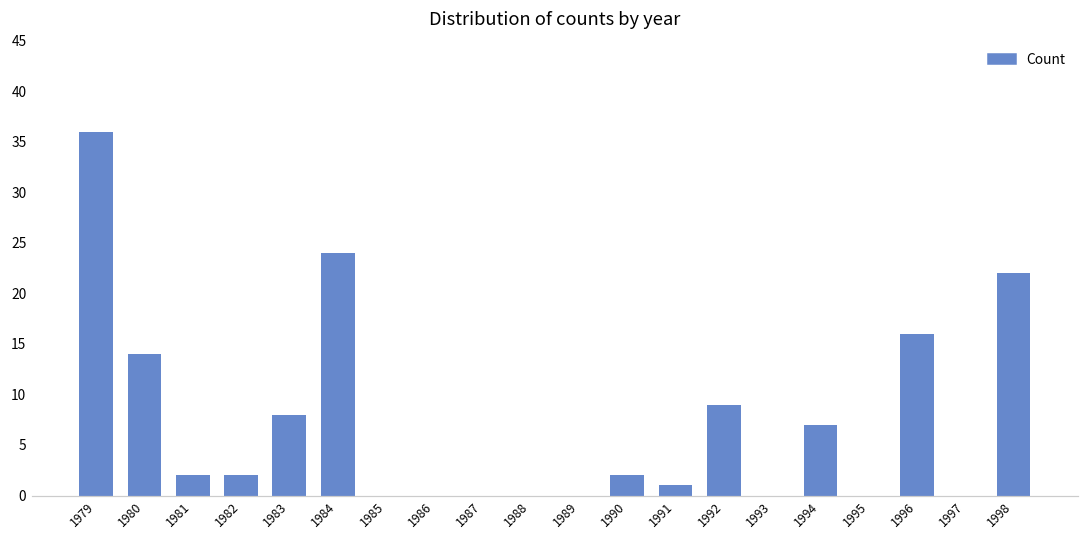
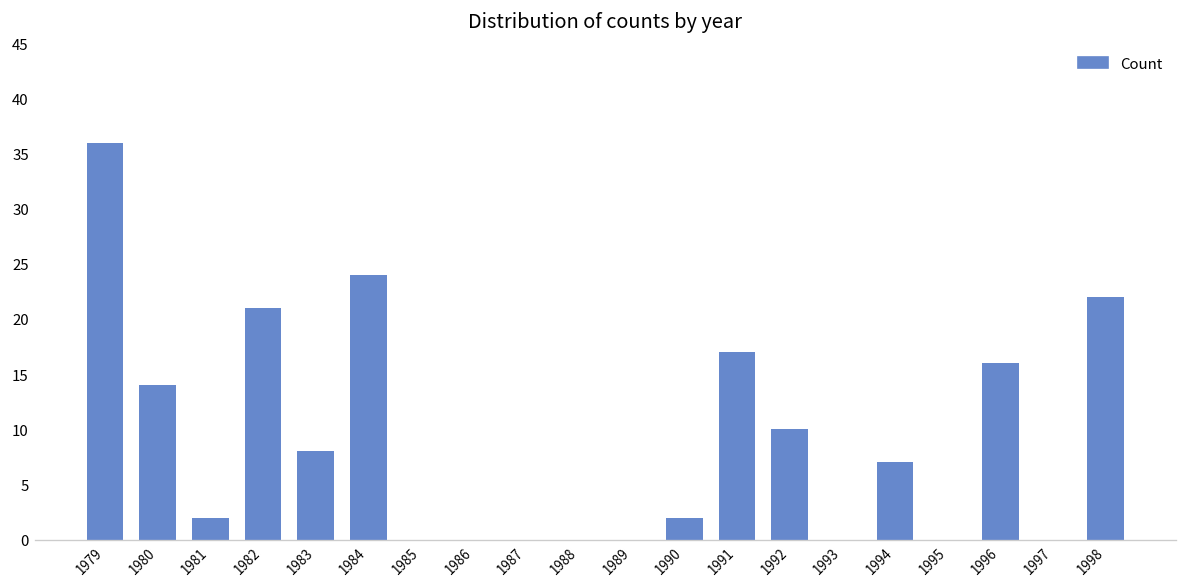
  {
    "1979": 36,
    "1980": 14,
    "1981": 2,
-   "1982": 2,
+   "1982": 21,
    "1983": 8,
    "1984": 24,
    "1985": 0,
    "1986": 0,
    "1987": 0,
    "1988": 0,
    "1989": 0,
    "1990": 2,
-   "1991": 1,
-   "1992": 9,
+   "1991": 17,
+   "1992": 10,
    "1993": 0,
    "1994": 7,
    "1995": 0,
    "1996": 16,
    "1997": 0,
    "1998": 22
  }
